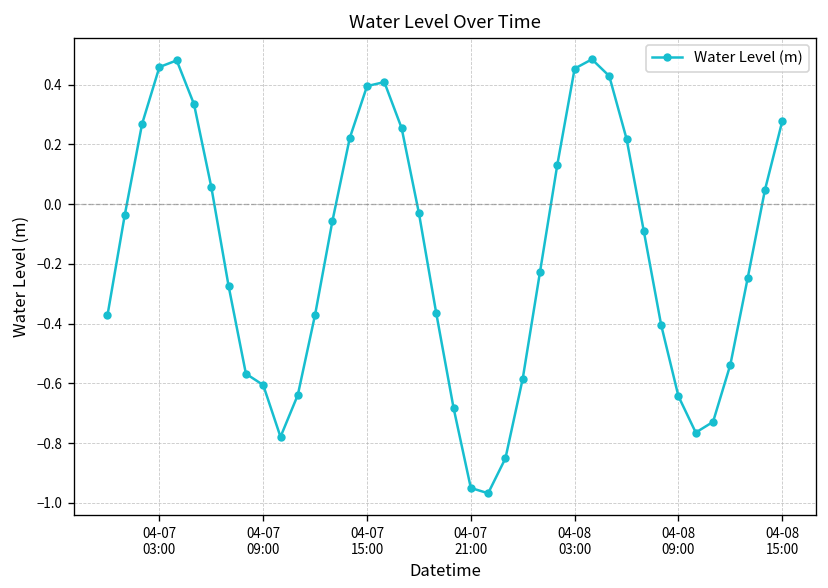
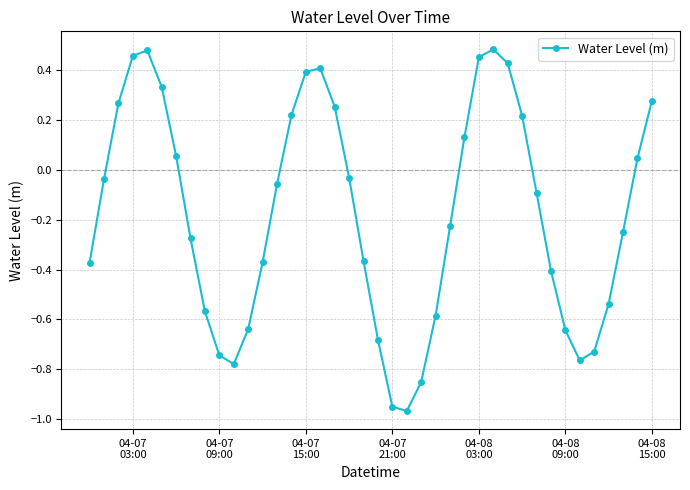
  {
    "04-07 03:00": 0.46,
-   "04-07 09:00": -0.61,
+   "04-07 09:00": -0.74,
    "04-07 15:00": 0.39,
    "04-07 21:00": -0.95,
    "04-08 03:00": 0.45,
    "04-08 09:00": -0.64,
    "04-08 15:00": 0.28
  }
